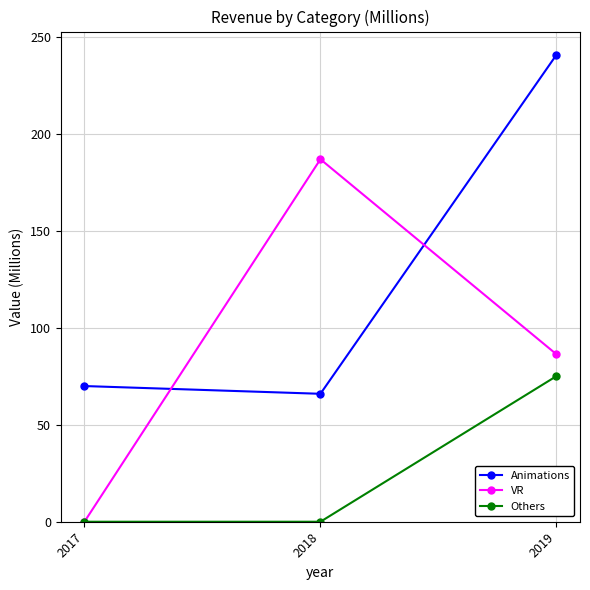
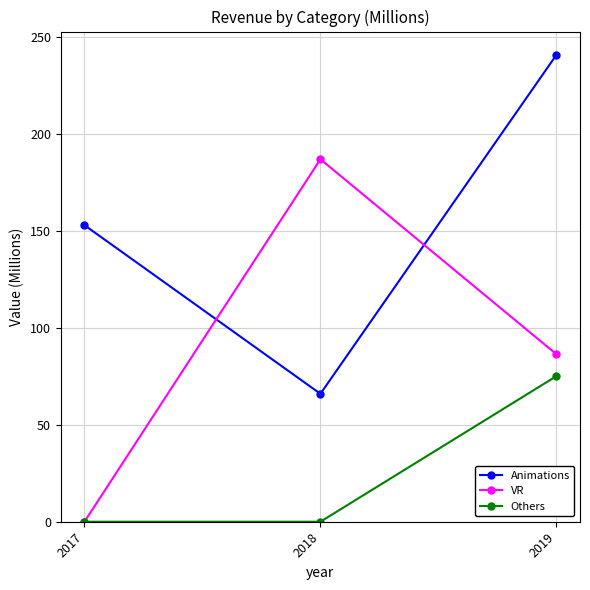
  {
    "Animations": {
-     "2017": 70,
+     "2017": 153,
      "2018": 66,
      "2019": 241
    },
    "VR": {
      "2018": 187,
      "2019": 86
    },
    "Others": {
      "2018": 0,
      "2019": 75
    }
  }
